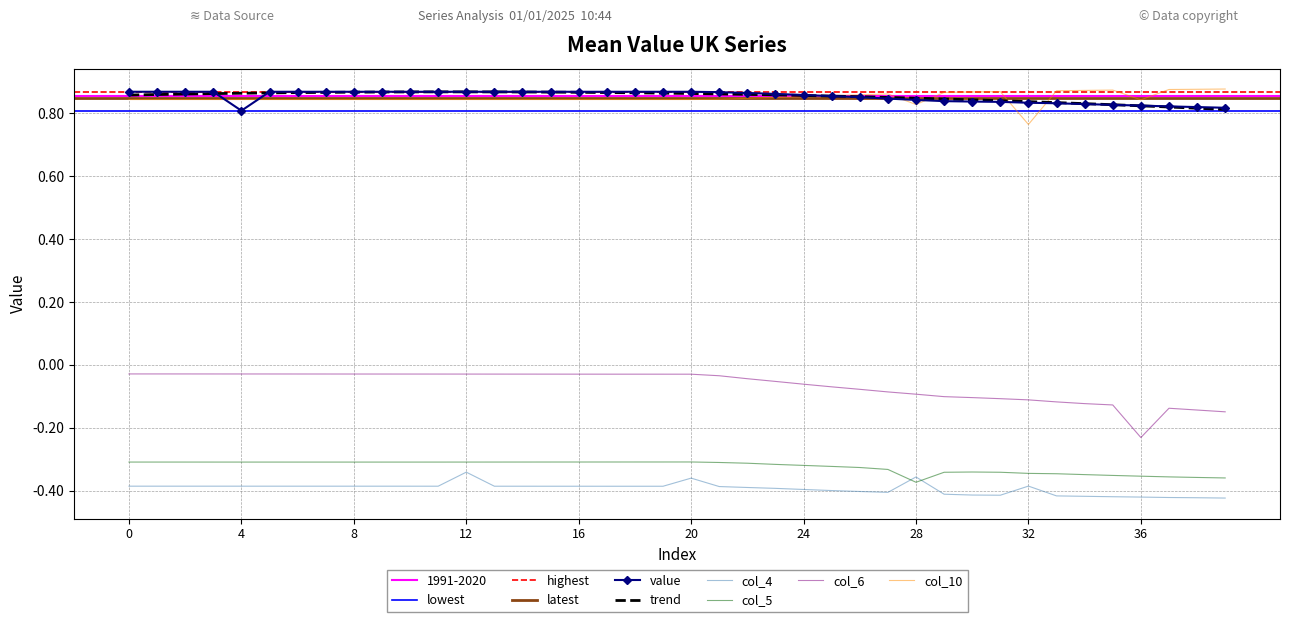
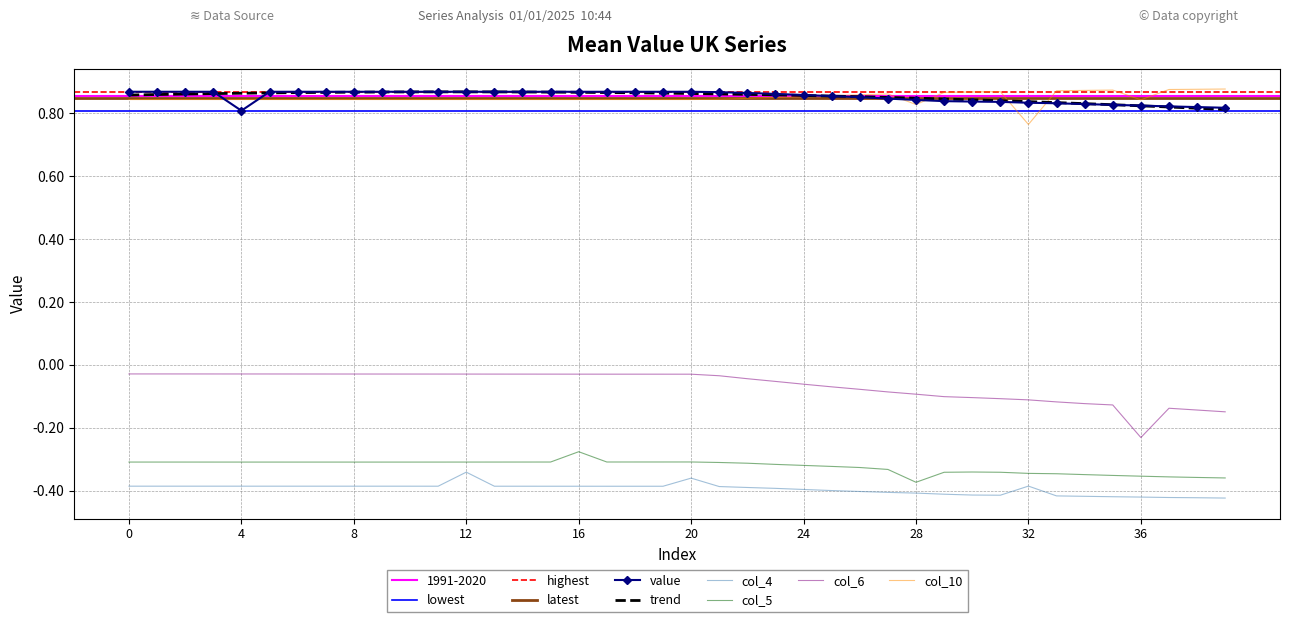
  {
    "value": {
      "0": 0.87,
      "4": 0.81
    },
    "trend": {
      "0": 0.86,
      "4": 0.86
    },
    "col_4": {
      "0": -0.39,
      "4": -0.39,
      "8": -0.39,
      "12": -0.34,
      "16": -0.39,
      "20": -0.36,
      "24": -0.40,
-     "28": -0.36,
+     "28": -0.41,
      "32": -0.39,
      "36": -0.42
    },
    "col_5": {
      "0": -0.31,
      "4": -0.31,
      "8": -0.31,
      "12": -0.31,
-     "16": -0.31,
+     "16": -0.28,
      "20": -0.31,
      "24": -0.32,
      "28": -0.37,
      "32": -0.35,
      "36": -0.35
    },
    "col_6": {
      "0": -0.03,
      "4": -0.03,
      "8": -0.03,
      "12": -0.03,
      "16": -0.03,
      "20": -0.03,
      "24": -0.06,
      "28": -0.09,
      "32": -0.11,
      "36": -0.23
    },
    "col_10": {
      "0": 0.84,
      "4": 0.84,
      "8": 0.84,
      "12": 0.84,
      "16": 0.84,
      "20": 0.84,
      "28": 0.83,
      "32": 0.76,
      "36": 0.84
    }
  }
